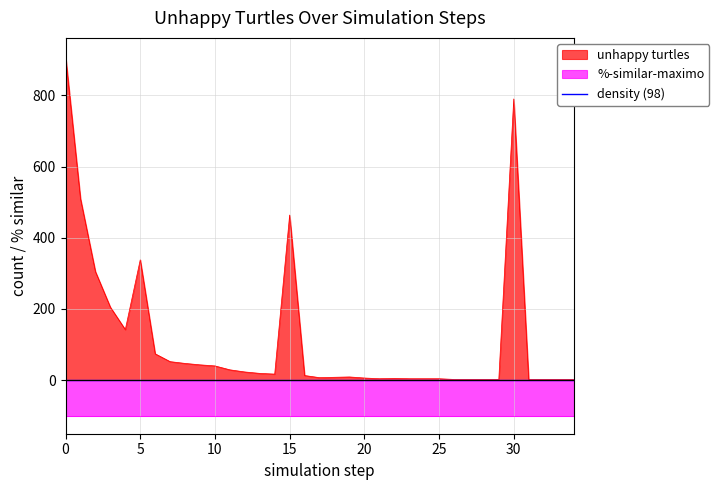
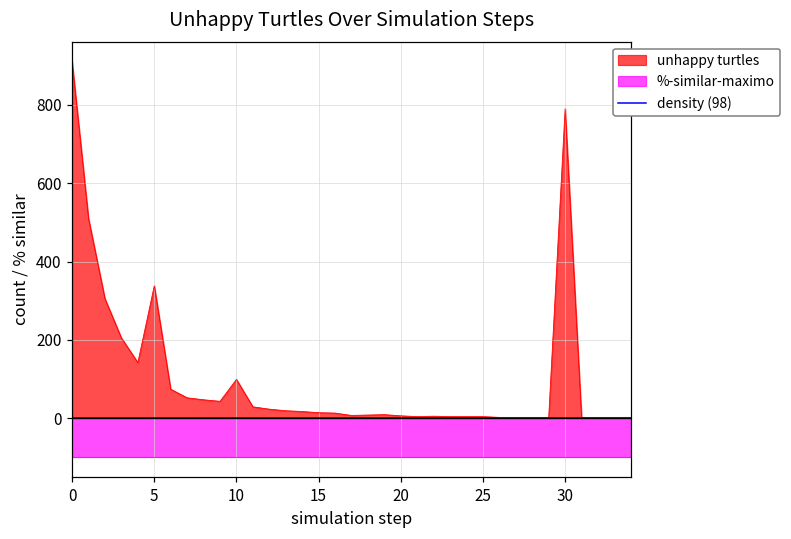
  {
    "unhappy turtles": {
      "0": 910,
      "5": 340,
-     "10": 40,
-     "15": 460,
+     "10": 100,
+     "15": 10,
      "30": 790
    }
  }
